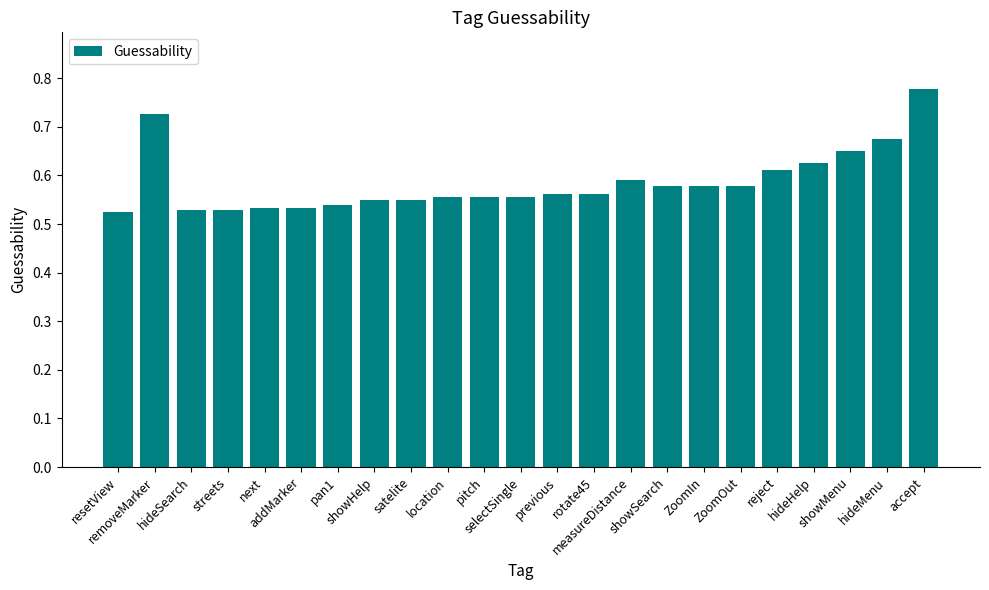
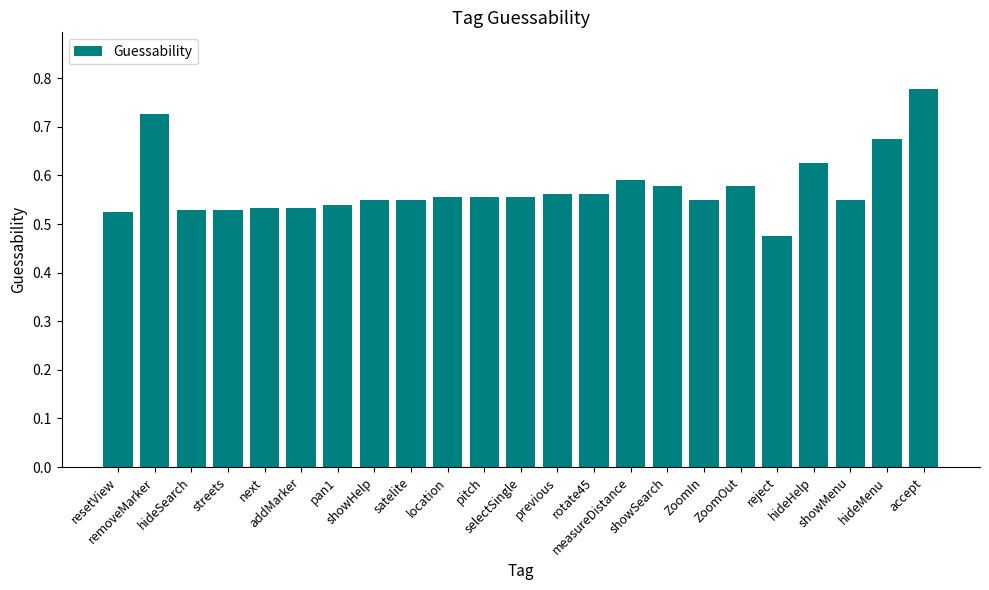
  {
    "resetView": 0.52,
    "removeMarker": 0.73,
    "hideSearch": 0.53,
    "streets": 0.53,
    "next": 0.53,
    "addMarker": 0.53,
    "pan1": 0.54,
    "showHelp": 0.55,
    "satelite": 0.55,
    "location": 0.56,
    "pitch": 0.56,
    "selectSingle": 0.56,
    "previous": 0.56,
    "rotate45": 0.56,
    "measureDistance": 0.59,
    "showSearch": 0.58,
-   "ZoomIn": 0.58,
+   "ZoomIn": 0.55,
    "ZoomOut": 0.58,
-   "reject": 0.61,
+   "reject": 0.48,
    "hideHelp": 0.63,
-   "showMenu": 0.65,
+   "showMenu": 0.55,
    "hideMenu": 0.68,
    "accept": 0.78
  }
